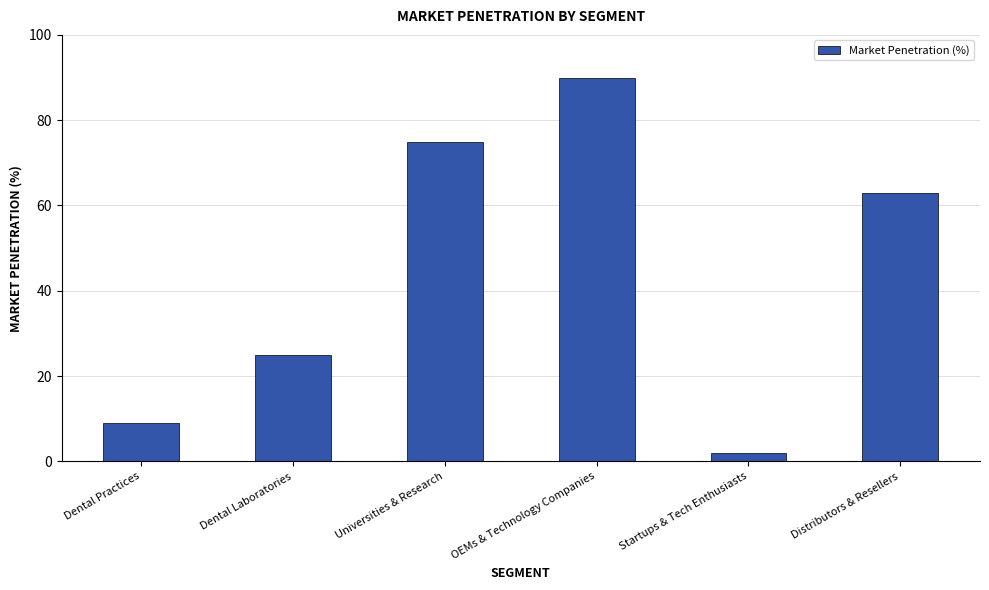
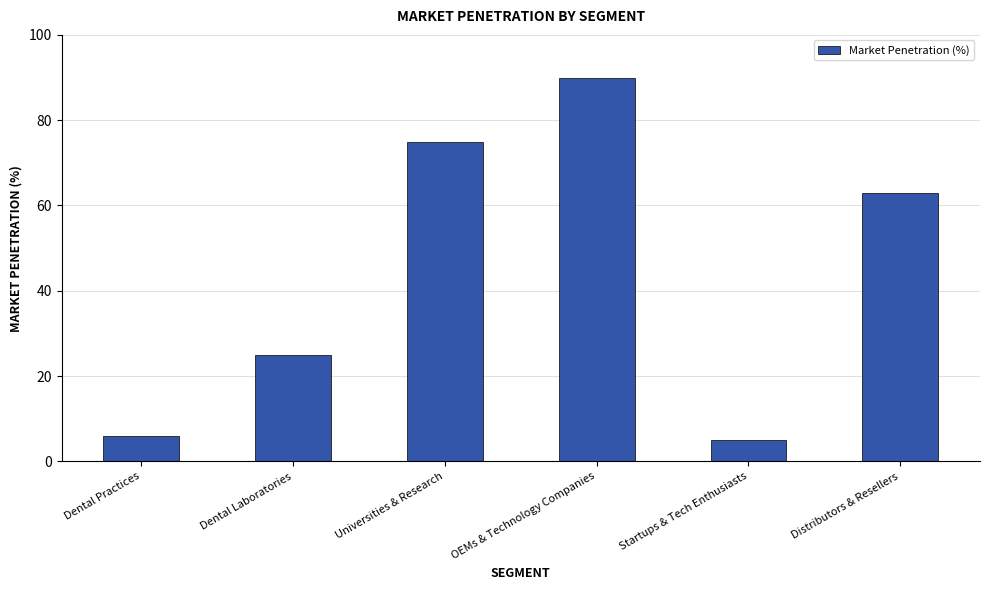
  {
-   "Dental Practices": 9,
+   "Dental Practices": 6,
    "Dental Laboratories": 25,
    "Universities & Research": 75,
    "OEMs & Technology Companies": 90,
-   "Startups & Tech Enthusiasts": 2,
+   "Startups & Tech Enthusiasts": 5,
    "Distributors & Resellers": 63
  }
